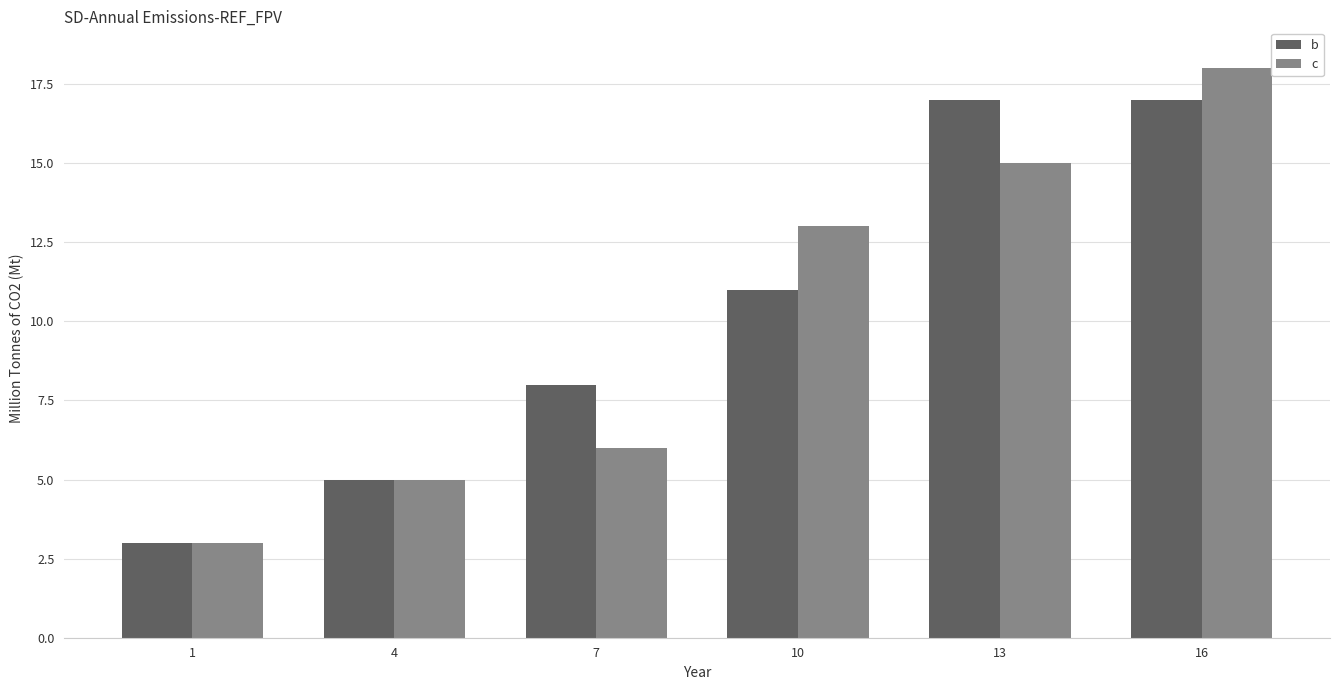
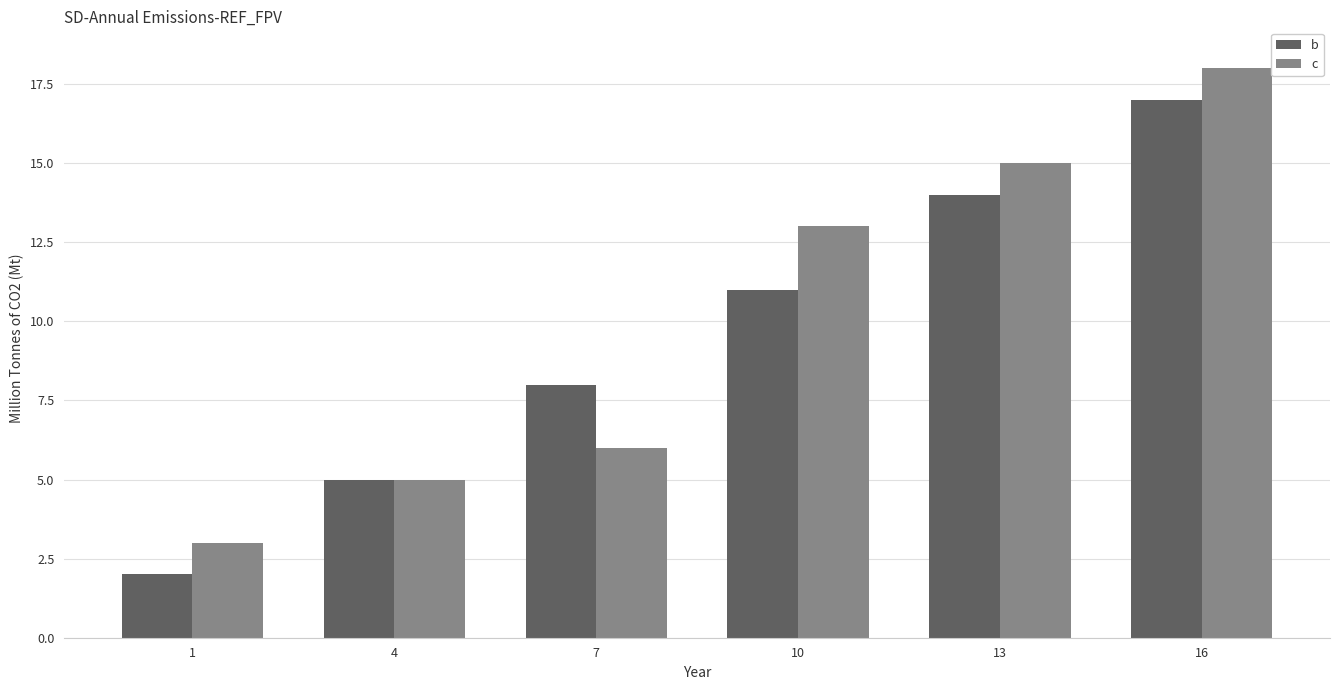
  {
    "b": {
-     "1": 3,
+     "1": 2,
      "4": 5,
      "7": 8,
      "10": 11,
-     "13": 17,
+     "13": 14,
      "16": 17
    },
    "c": {
      "1": 3,
      "4": 5,
      "7": 6,
      "10": 13,
      "13": 15,
      "16": 18
    }
  }
